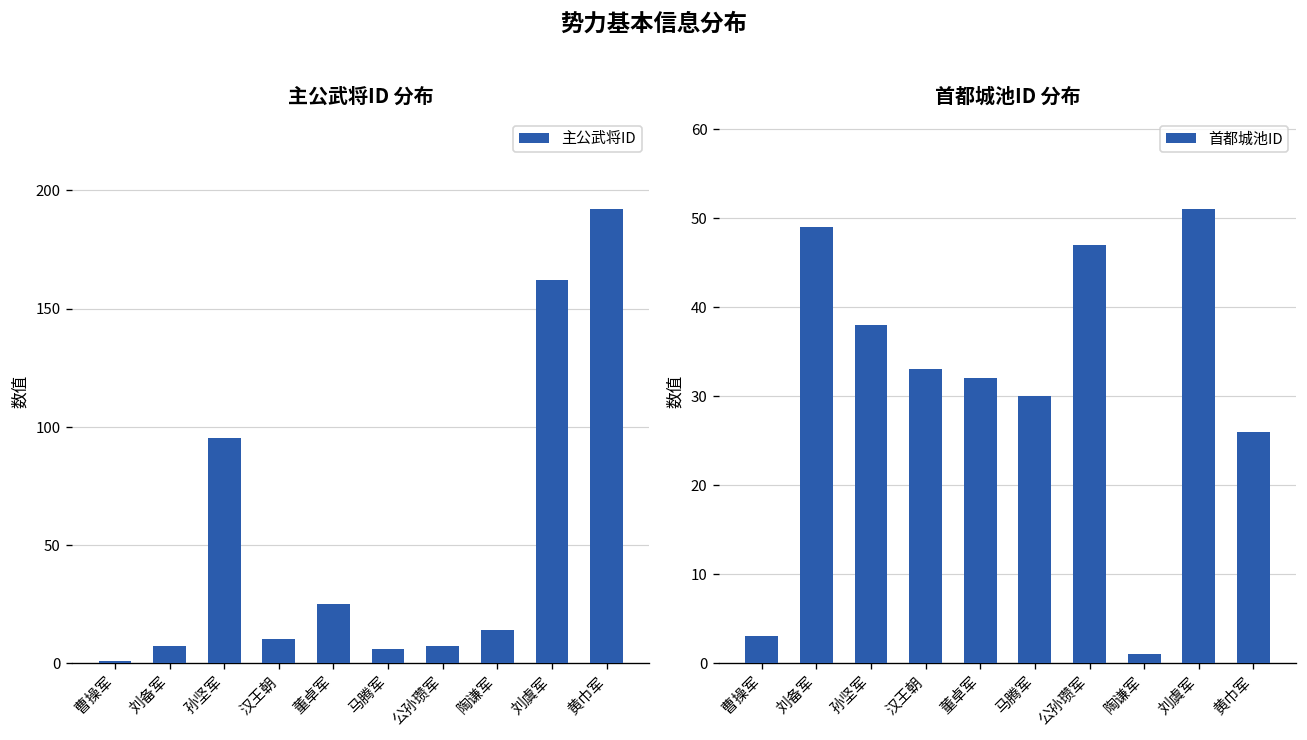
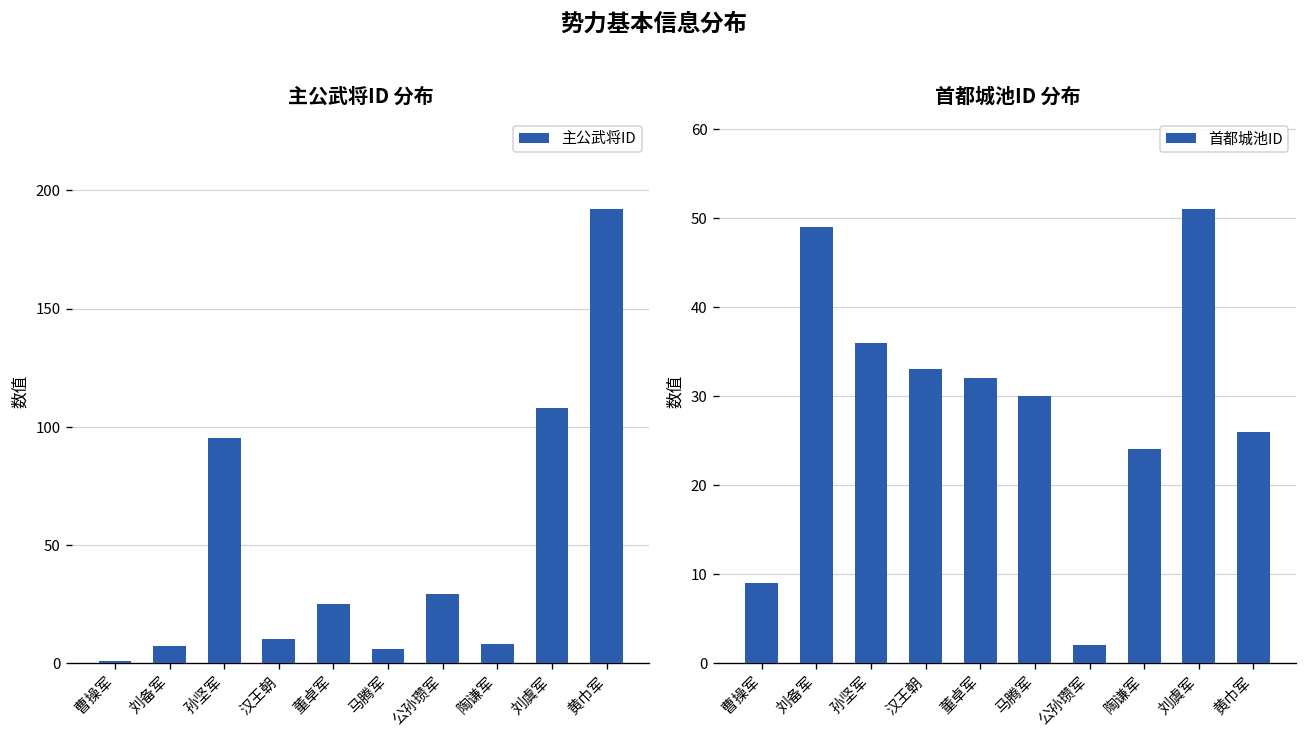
  {
    "主公武将ID 分布": {
      "刘备军": 7,
      "孙坚军": 95,
      "汉王朝": 10,
      "董卓军": 25,
      "马腾军": 6,
-     "公孙瓒军": 7,
-     "陶谦军": 14,
-     "刘虞军": 162,
+     "公孙瓒军": 29,
+     "陶谦军": 8,
+     "刘虞军": 108,
      "黄巾军": 192
    },
    "首都城池ID 分布": {
-     "曹操军": 3,
+     "曹操军": 9,
      "刘备军": 49,
-     "孙坚军": 38,
+     "孙坚军": 36,
      "汉王朝": 33,
      "董卓军": 32,
      "马腾军": 30,
-     "公孙瓒军": 47,
-     "陶谦军": 1,
+     "公孙瓒军": 2,
+     "陶谦军": 24,
      "刘虞军": 51,
      "黄巾军": 26
    }
  }
